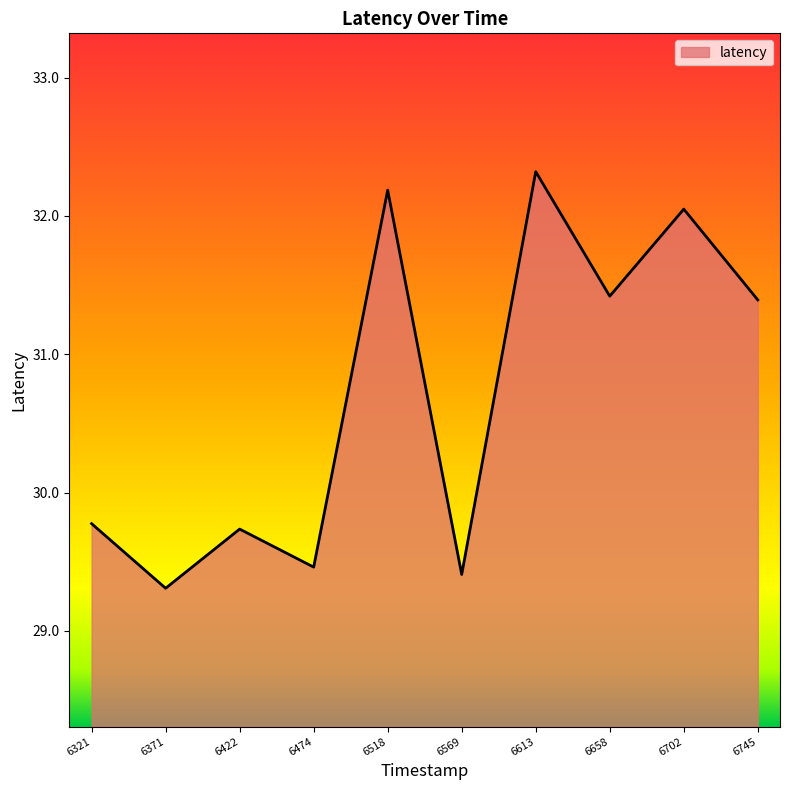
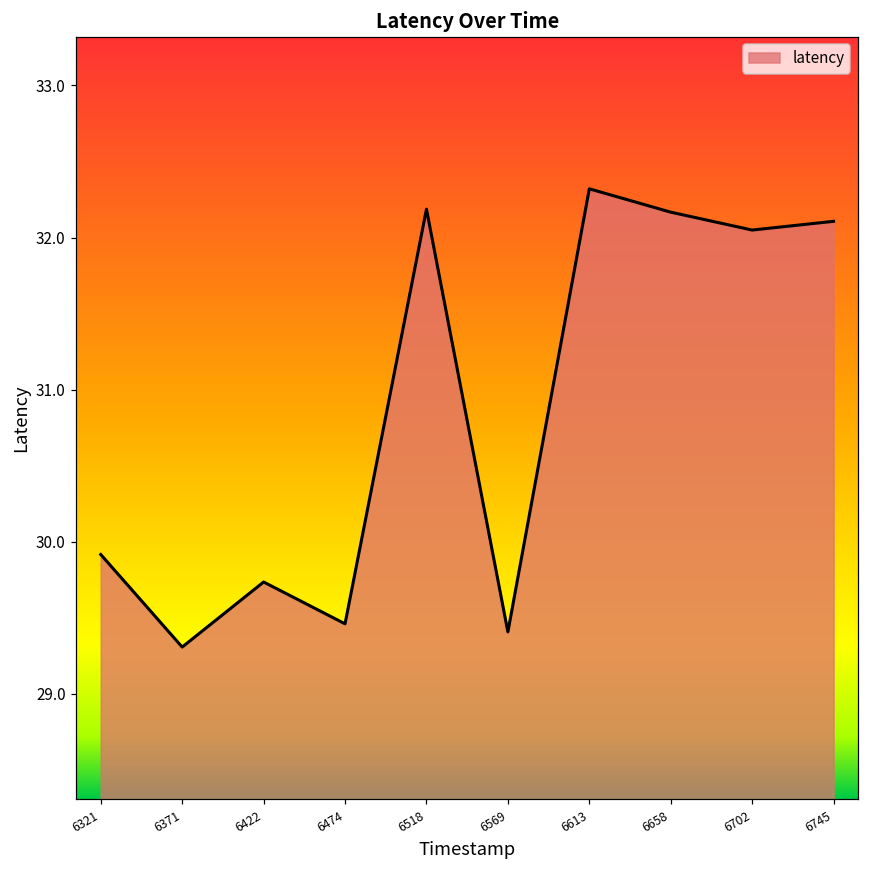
  {
-   "6321": 29.78,
+   "6321": 29.92,
    "6371": 29.31,
    "6422": 29.74,
    "6474": 29.46,
    "6518": 32.19,
    "6569": 29.41,
    "6613": 32.32,
-   "6658": 31.42,
+   "6658": 32.17,
    "6702": 32.05,
-   "6745": 31.39
+   "6745": 32.11
  }
